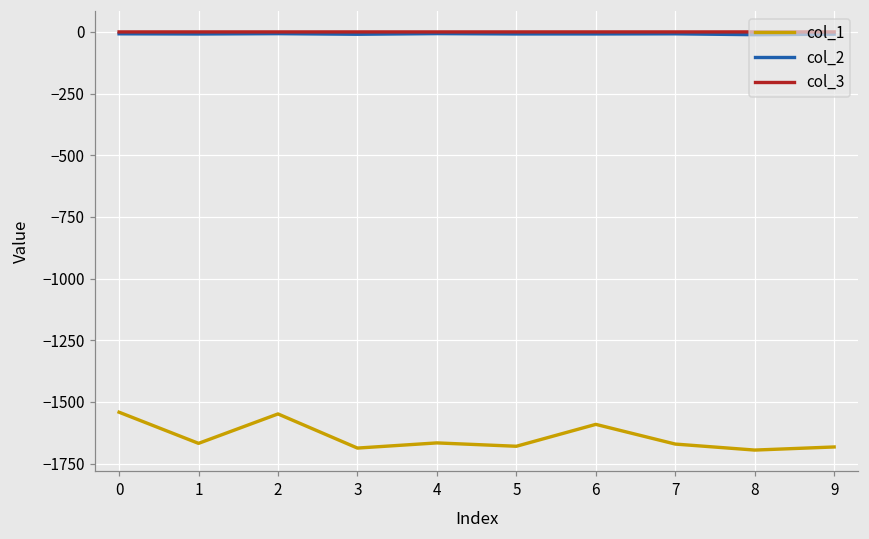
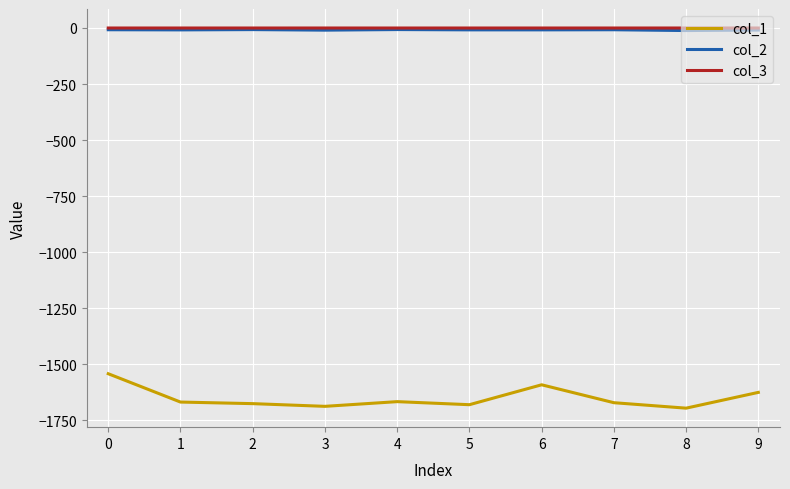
  {
    "col_1": {
      "0": -1540,
      "1": -1670,
-     "2": -1550,
+     "2": -1680,
      "3": -1690,
      "4": -1670,
      "5": -1680,
      "6": -1590,
      "7": -1670,
      "8": -1700,
-     "9": -1680
+     "9": -1630
    }
  }
